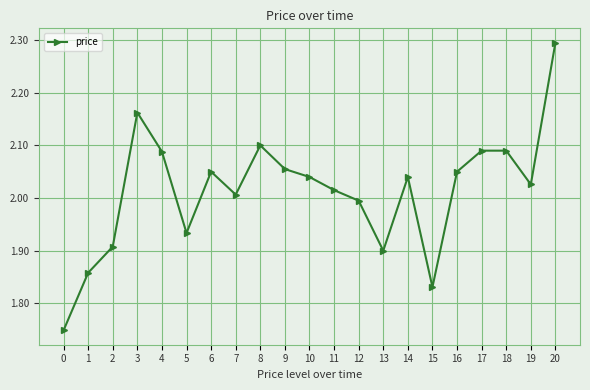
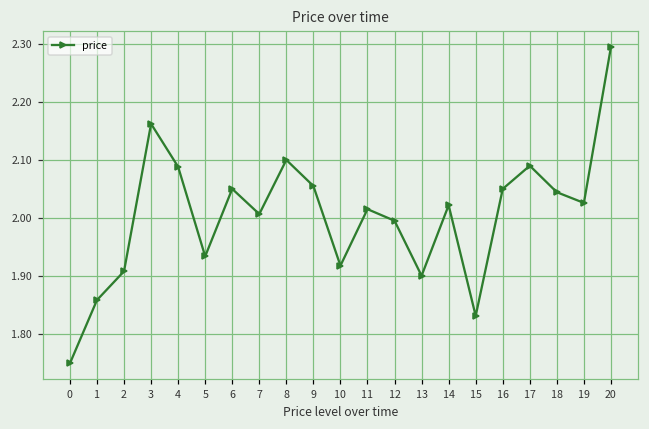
  {
    "0": 1.75,
    "1": 1.86,
    "2": 1.91,
    "3": 2.16,
    "4": 2.09,
    "5": 1.93,
    "6": 2.05,
    "7": 2.01,
    "8": 2.10,
    "9": 2.06,
-   "10": 2.04,
+   "10": 1.92,
    "11": 2.02,
    "12": 2.00,
    "13": 1.90,
-   "14": 2.04,
+   "14": 2.02,
    "15": 1.83,
    "16": 2.05,
    "17": 2.09,
-   "18": 2.09,
+   "18": 2.04,
    "19": 2.03,
    "20": 2.30
  }
